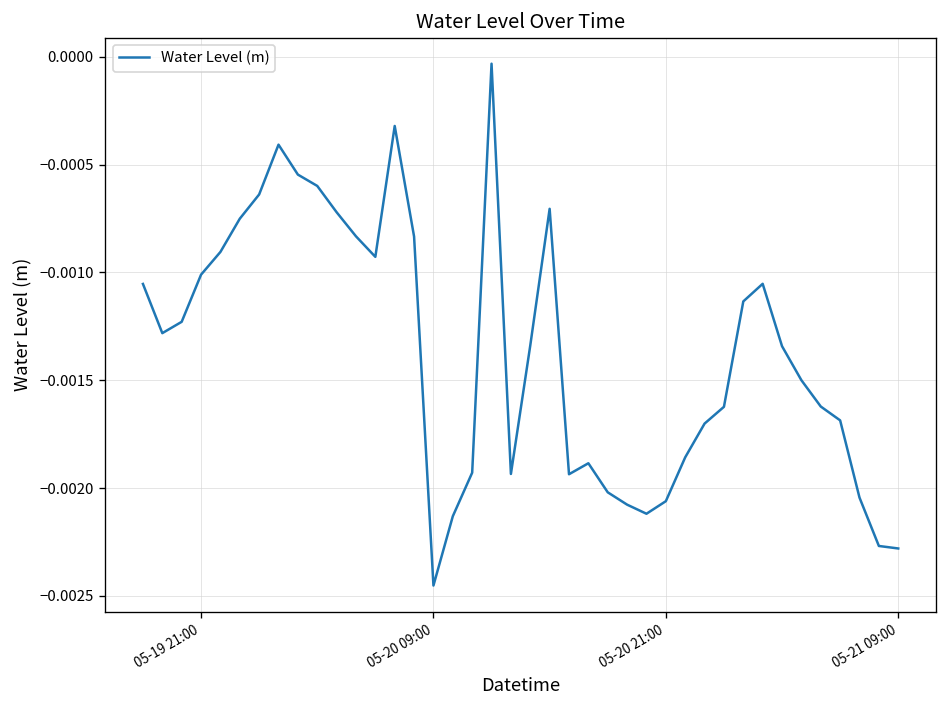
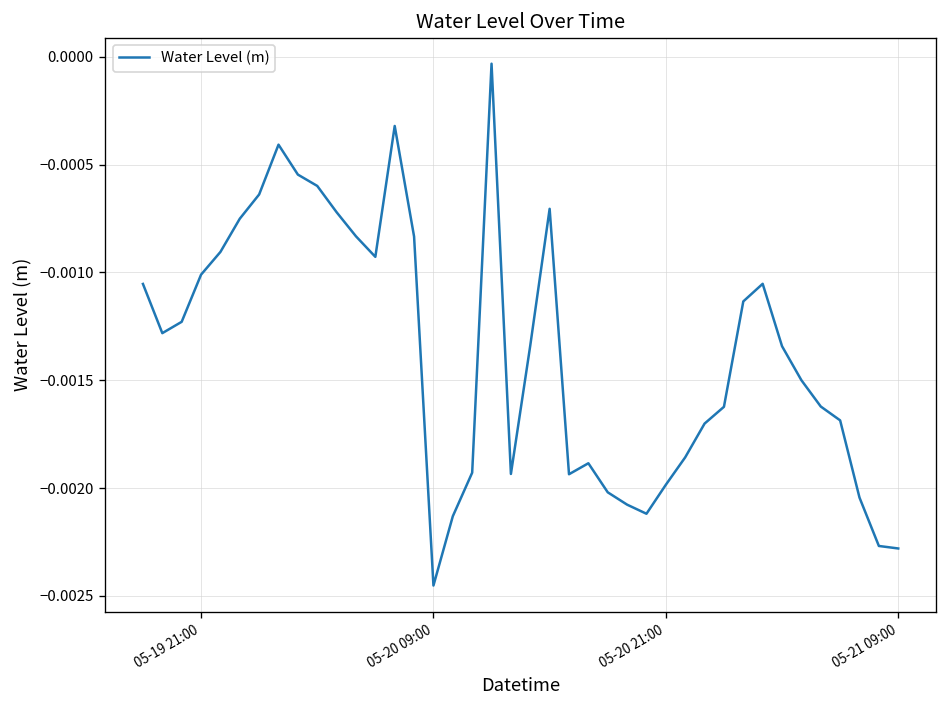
  {
    "05-19 21:00": -0.00101,
    "05-20 09:00": -0.00245,
-   "05-20 21:00": -0.00206,
+   "05-20 21:00": -0.00198,
    "05-21 09:00": -0.00228
  }
